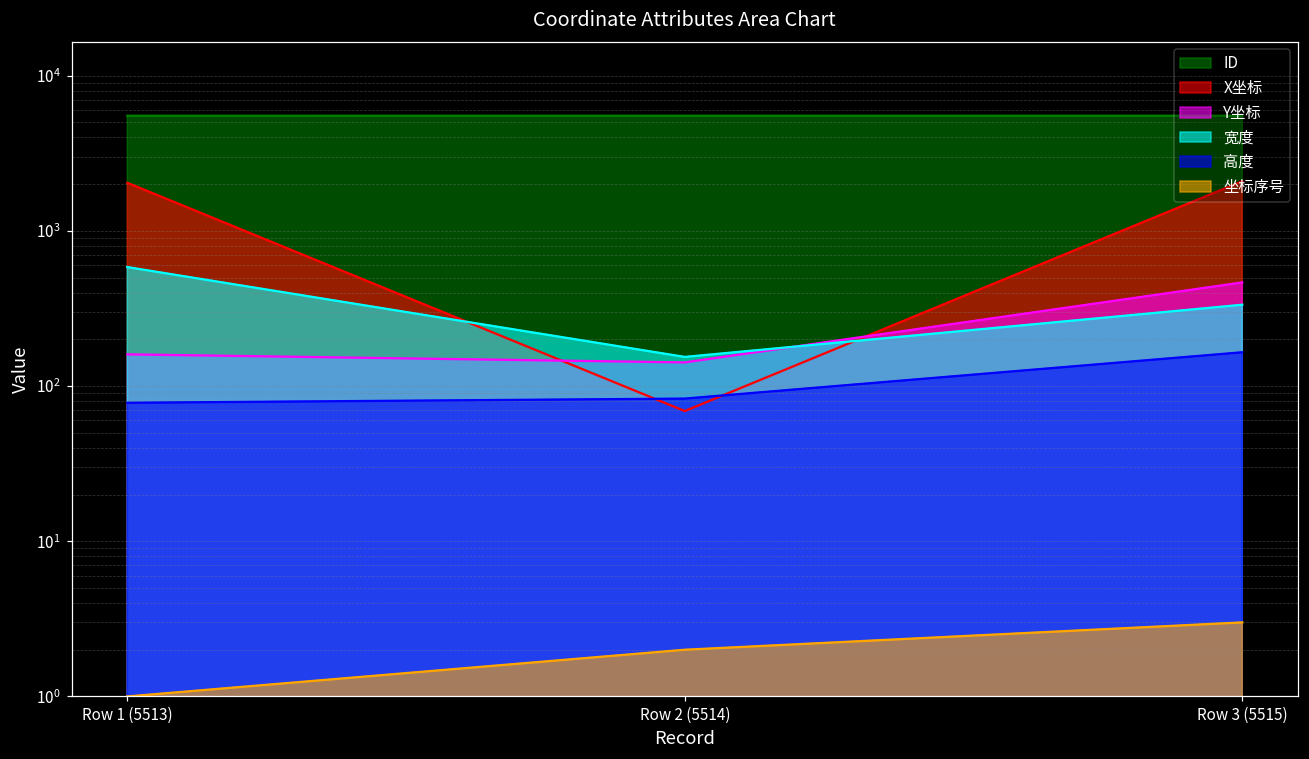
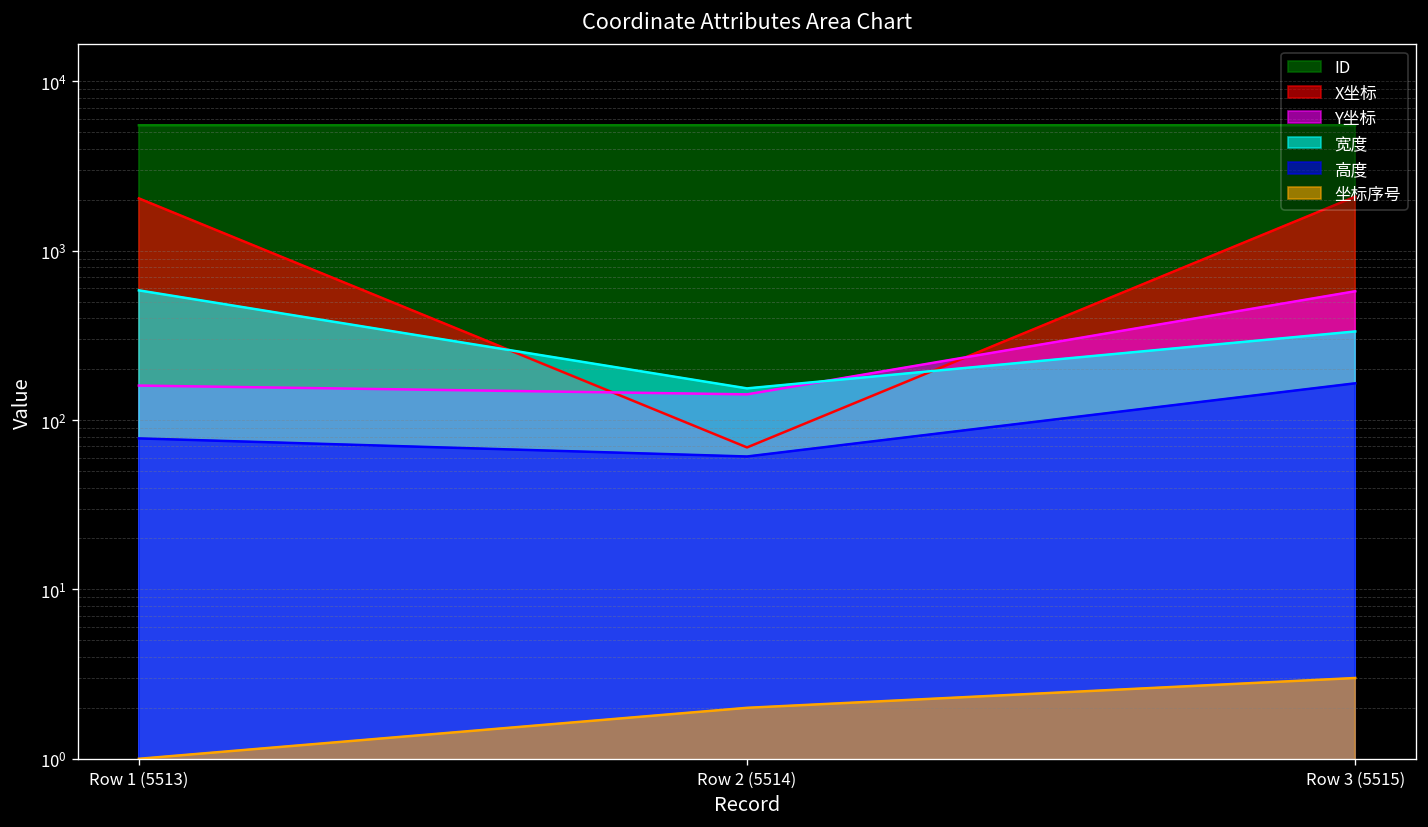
  {
    "ID": {
      "Row 1 (5513)": 5500,
      "Row 2 (5514)": 5500
    },
    "X坐标": {
      "Row 1 (5513)": 2000,
      "Row 2 (5514)": 70
    },
    "Y坐标": {
      "Row 1 (5513)": 160,
      "Row 2 (5514)": 140,
-     "Row 3 (5515)": 470
+     "Row 3 (5515)": 580
    },
    "宽度": {
      "Row 1 (5513)": 580,
      "Row 2 (5514)": 150,
      "Row 3 (5515)": 330
    },
    "高度": {
      "Row 1 (5513)": 80,
-     "Row 2 (5514)": 80,
+     "Row 2 (5514)": 61,
      "Row 3 (5515)": 170
    },
    "坐标序号": {
      "Row 1 (5513)": 1,
      "Row 2 (5514)": 2,
      "Row 3 (5515)": 3
    }
  }
